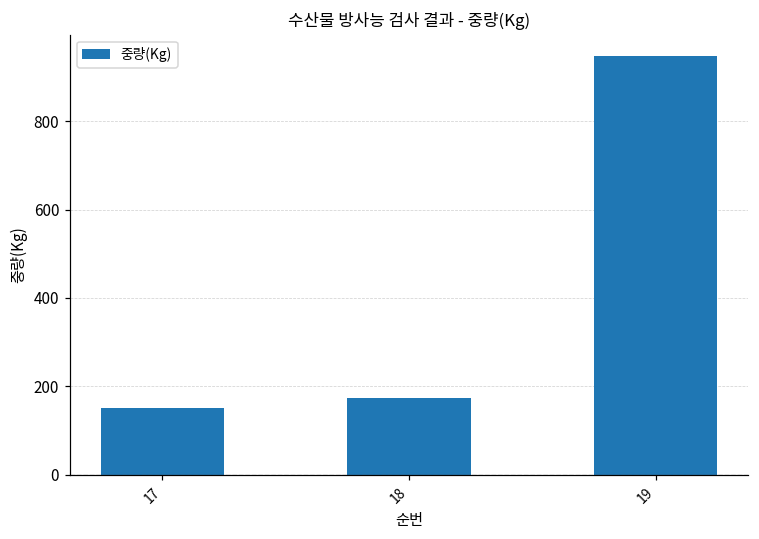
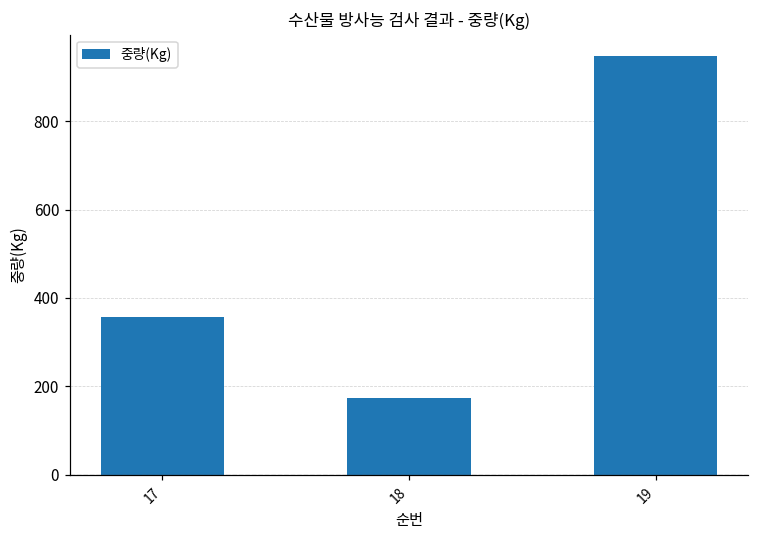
  {
-   "17": 150,
+   "17": 360,
    "18": 170,
    "19": 950
  }
